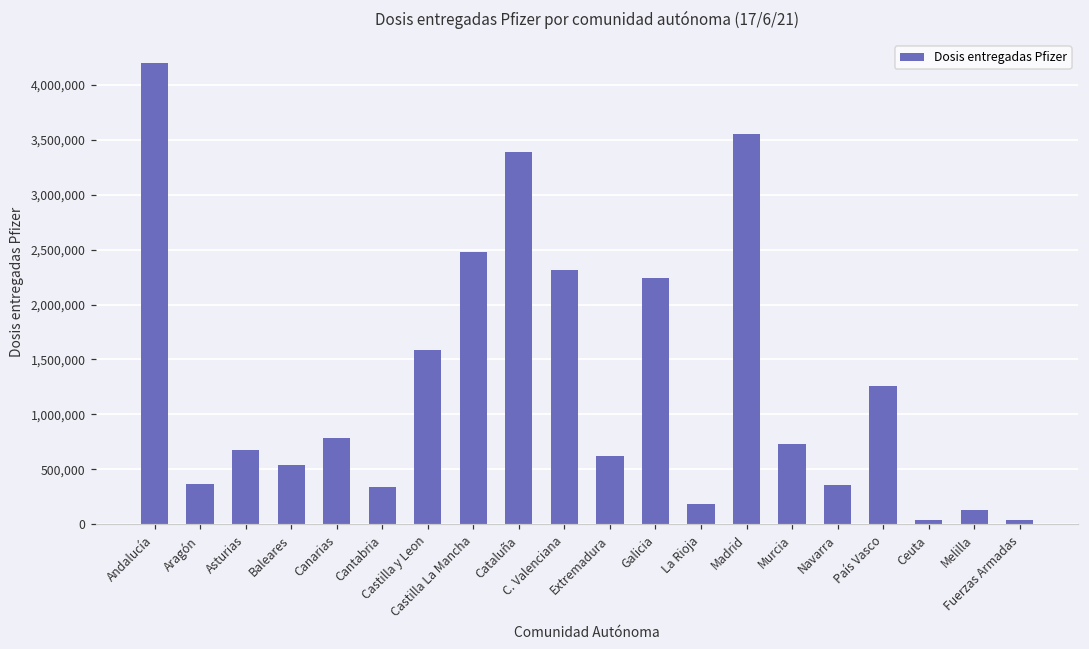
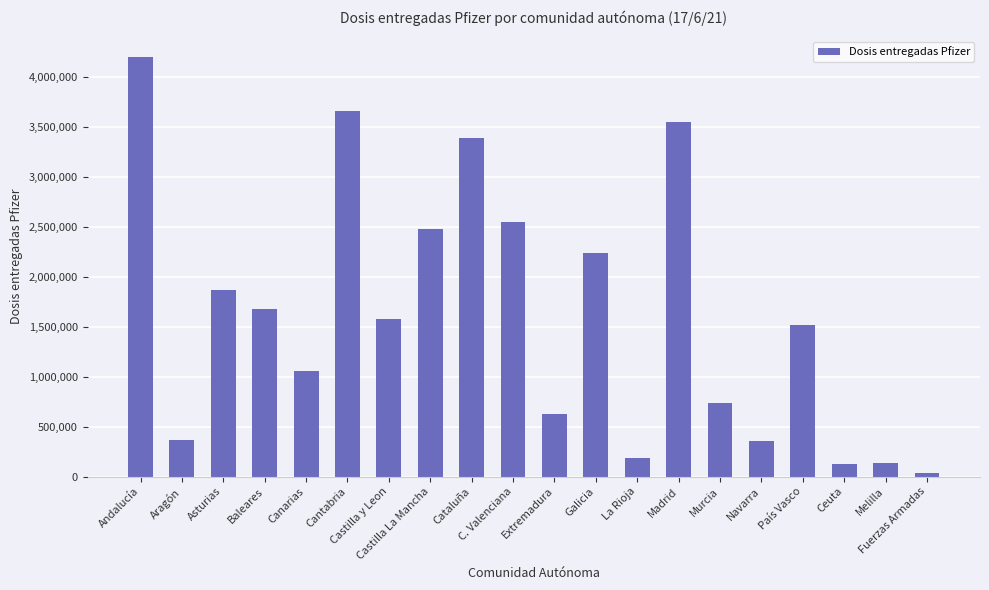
  {
    "Andalucía": "4,200,000",
    "Aragón": "400,000",
-   "Asturias": "700,000",
-   "Baleares": "500,000",
-   "Canarias": "800,000",
-   "Cantabria": "300,000",
+   "Asturias": "1,900,000",
+   "Baleares": "1,700,000",
+   "Canarias": "1,100,000",
+   "Cantabria": "3,700,000",
    "Castilla y Leon": "1,600,000",
    "Castilla La Mancha": "2,500,000",
    "Cataluña": "3,400,000",
-   "C. Valenciana": "2,300,000",
+   "C. Valenciana": "2,500,000",
    "Extremadura": "600,000",
    "Galicia": "2,200,000",
    "La Rioja": "200,000",
    "Madrid": "3,600,000",
    "Murcia": "700,000",
    "Navarra": "400,000",
-   "País Vasco": "1,300,000",
-   "Ceuta": "0",
+   "País Vasco": "1,500,000",
+   "Ceuta": "100,000",
    "Melilla": "100,000",
    "Fuerzas Armadas": "0"
  }
